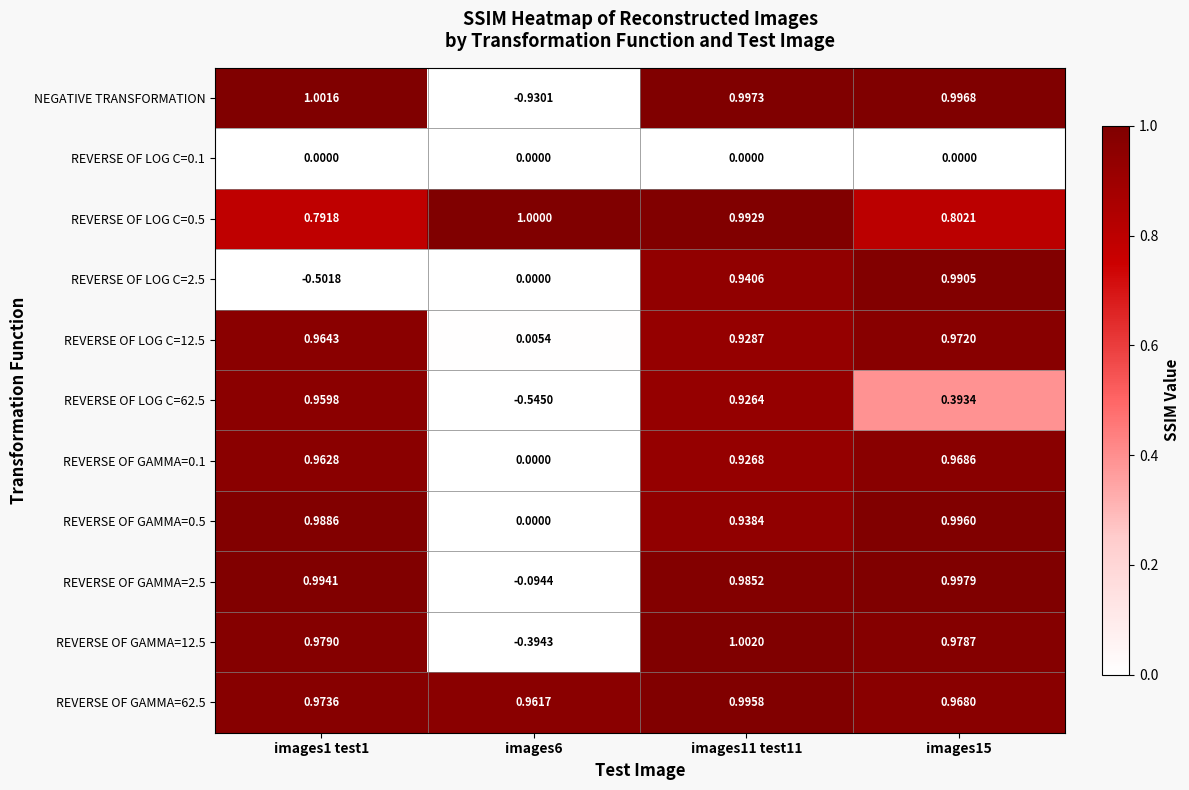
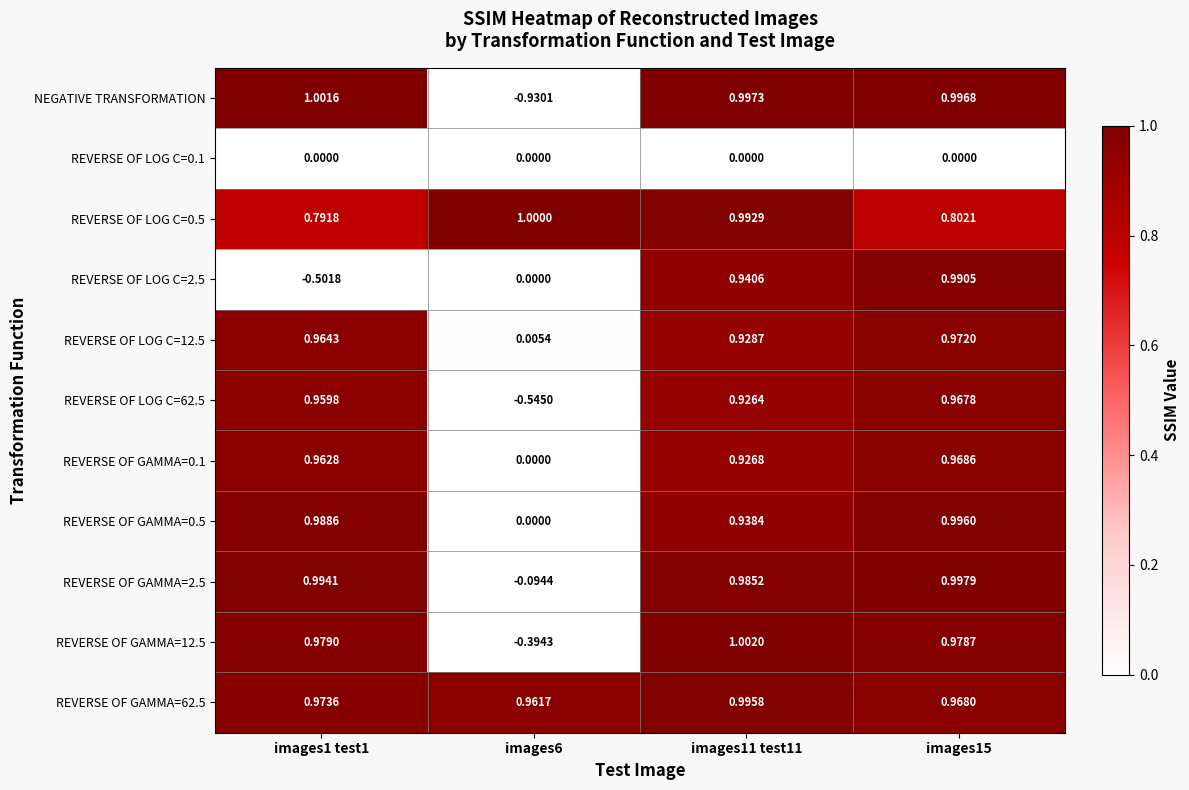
  {
    "NEGATIVE TRANSFORMATION": {
      "images1 test1": 1.0016,
      "images6": -0.9301,
      "images11 test11": 0.9973,
      "images15": 0.9968
    },
    "REVERSE OF LOG C=0.1": {
      "images1 test1": 0.0000,
      "images6": 0.0000,
      "images11 test11": 0.0000,
      "images15": 0.0000
    },
    "REVERSE OF LOG C=0.5": {
      "images1 test1": 0.7918,
      "images6": 1.0000,
      "images11 test11": 0.9929,
      "images15": 0.8021
    },
    "REVERSE OF LOG C=2.5": {
      "images1 test1": -0.5018,
      "images6": 0.0000,
      "images11 test11": 0.9406,
      "images15": 0.9905
    },
    "REVERSE OF LOG C=12.5": {
      "images1 test1": 0.9643,
      "images6": 0.0054,
      "images11 test11": 0.9287,
      "images15": 0.9720
    },
    "REVERSE OF LOG C=62.5": {
      "images1 test1": 0.9598,
      "images6": -0.5450,
      "images11 test11": 0.9264,
-     "images15": 0.3934
+     "images15": 0.9678
    },
    "REVERSE OF GAMMA=0.1": {
      "images1 test1": 0.9628,
      "images6": 0.0000,
      "images11 test11": 0.9268,
      "images15": 0.9686
    },
    "REVERSE OF GAMMA=0.5": {
      "images1 test1": 0.9886,
      "images6": 0.0000,
      "images11 test11": 0.9384,
      "images15": 0.9960
    },
    "REVERSE OF GAMMA=2.5": {
      "images1 test1": 0.9941,
      "images6": -0.0944,
      "images11 test11": 0.9852,
      "images15": 0.9979
    },
    "REVERSE OF GAMMA=12.5": {
      "images1 test1": 0.9790,
      "images6": -0.3943,
      "images11 test11": 1.0020,
      "images15": 0.9787
    },
    "REVERSE OF GAMMA=62.5": {
      "images1 test1": 0.9736,
      "images6": 0.9617,
      "images11 test11": 0.9958,
      "images15": 0.9680
    }
  }
